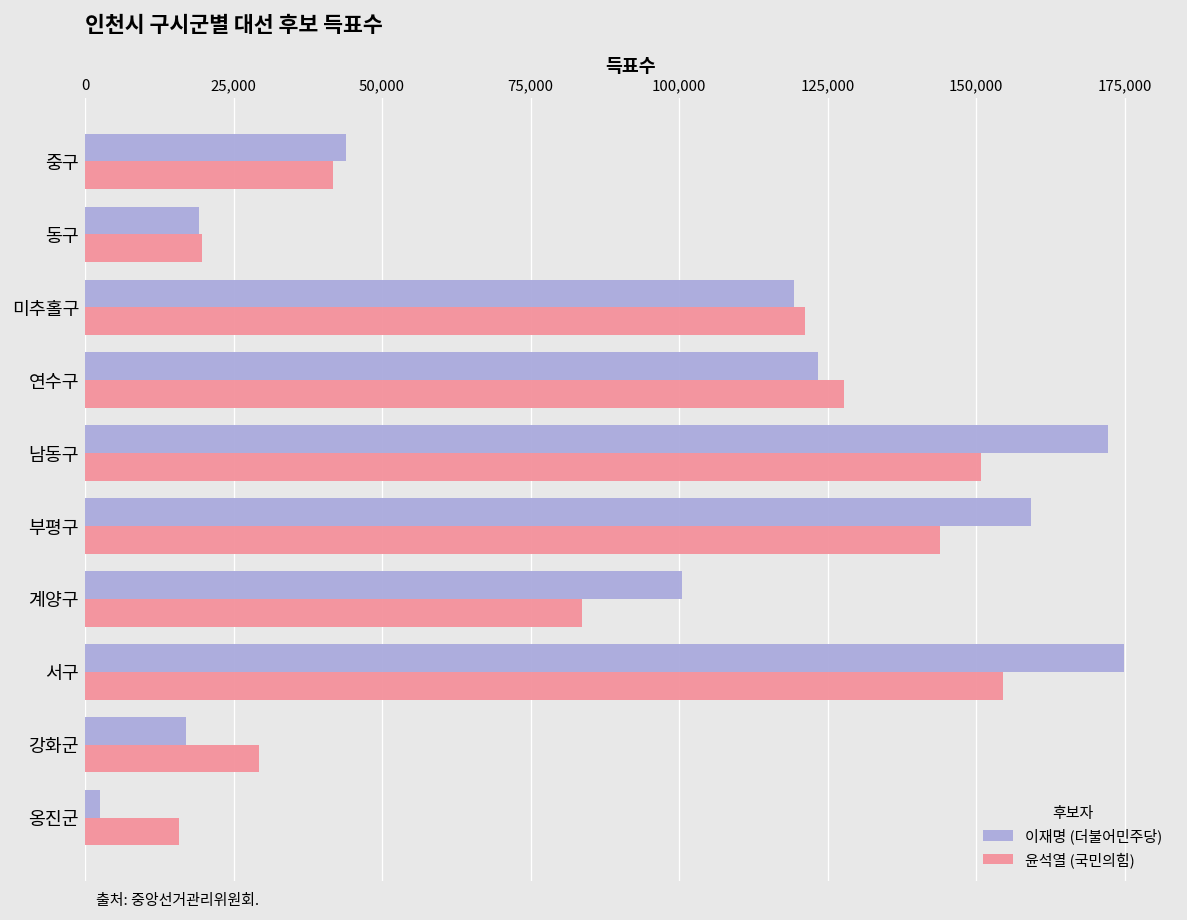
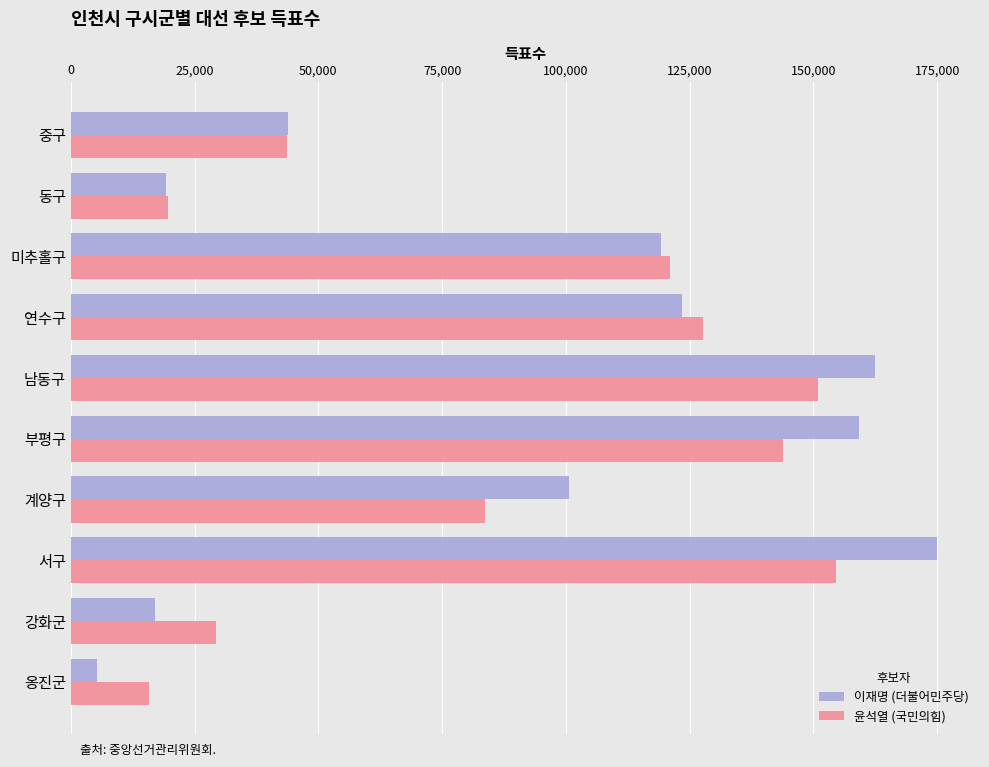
  {
    "이재명 (더불어민주당)": {
      "중구": "44,000",
      "동구": "19,000",
      "미추홀구": "119,000",
      "연수구": "123,000",
-     "남동구": "172,000",
+     "남동구": "162,000",
      "부평구": "159,000",
      "계양구": "101,000",
      "서구": "175,000",
      "강화군": "17,000",
-     "옹진군": "3,000"
+     "옹진군": "5,000"
    },
    "윤석열 (국민의힘)": {
-     "중구": "42,000",
+     "중구": "44,000",
      "동구": "20,000",
      "미추홀구": "121,000",
      "연수구": "128,000",
      "남동구": "151,000",
      "부평구": "144,000",
      "계양구": "84,000",
      "서구": "155,000",
      "강화군": "29,000",
      "옹진군": "16,000"
    }
  }
